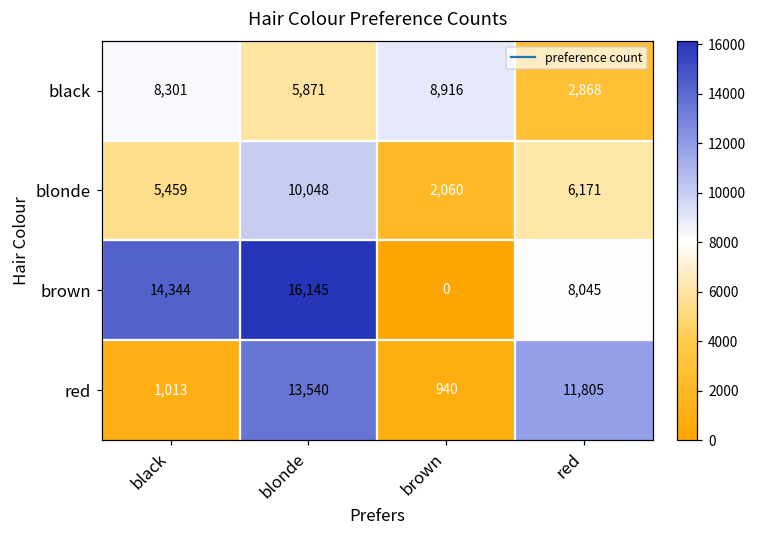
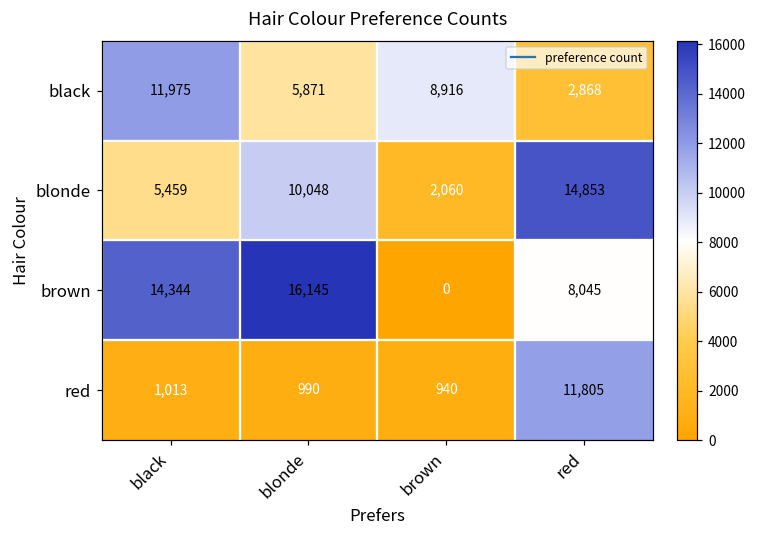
  {
    "black": {
-     "black": "8,301",
+     "black": "11,975",
      "blonde": "5,871",
      "brown": "8,916",
      "red": "2,868"
    },
    "blonde": {
      "black": "5,459",
      "blonde": "10,048",
      "brown": "2,060",
-     "red": "6,171"
+     "red": "14,853"
    },
    "brown": {
      "black": "14,344",
      "blonde": "16,145",
      "brown": "0",
      "red": "8,045"
    },
    "red": {
      "black": "1,013",
-     "blonde": "13,540",
+     "blonde": "990",
      "brown": "940",
      "red": "11,805"
    }
  }
